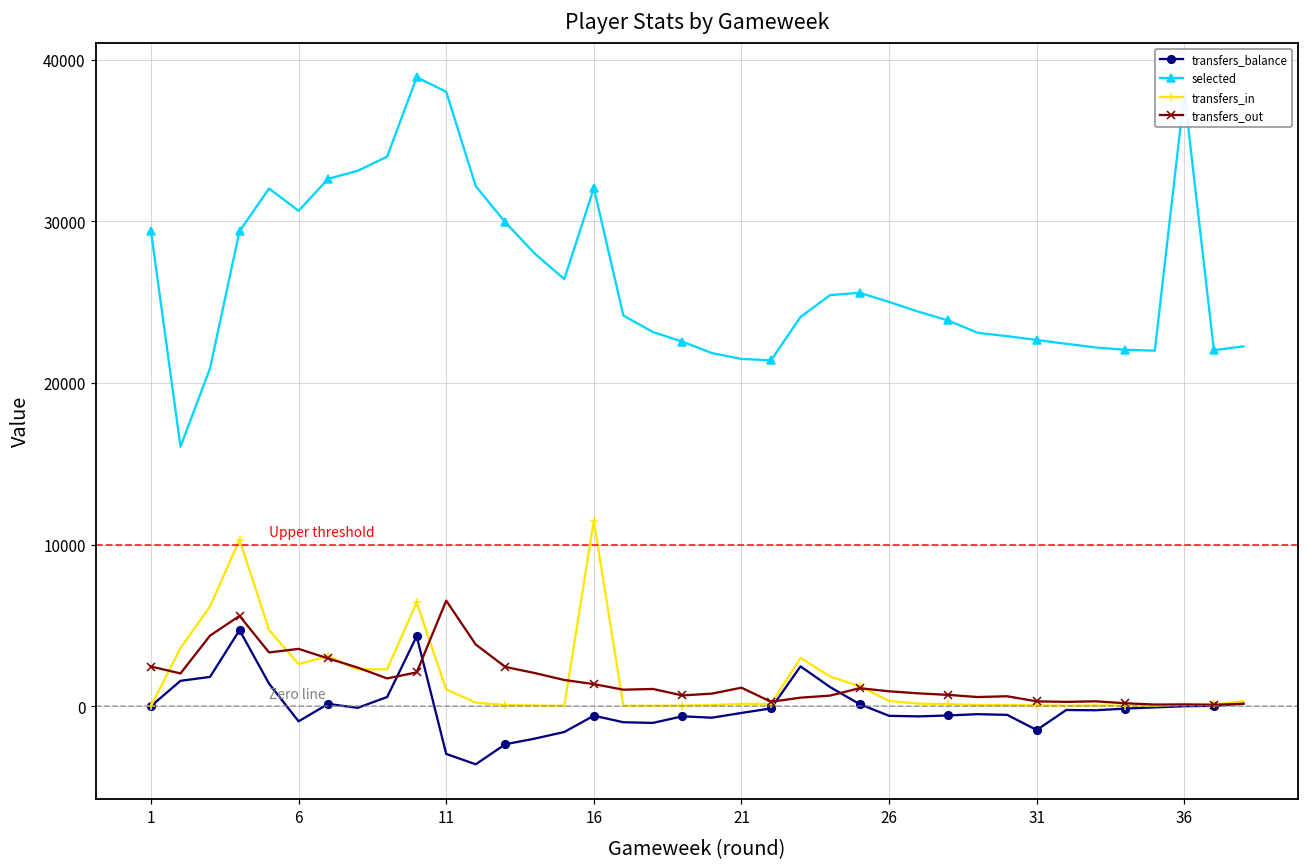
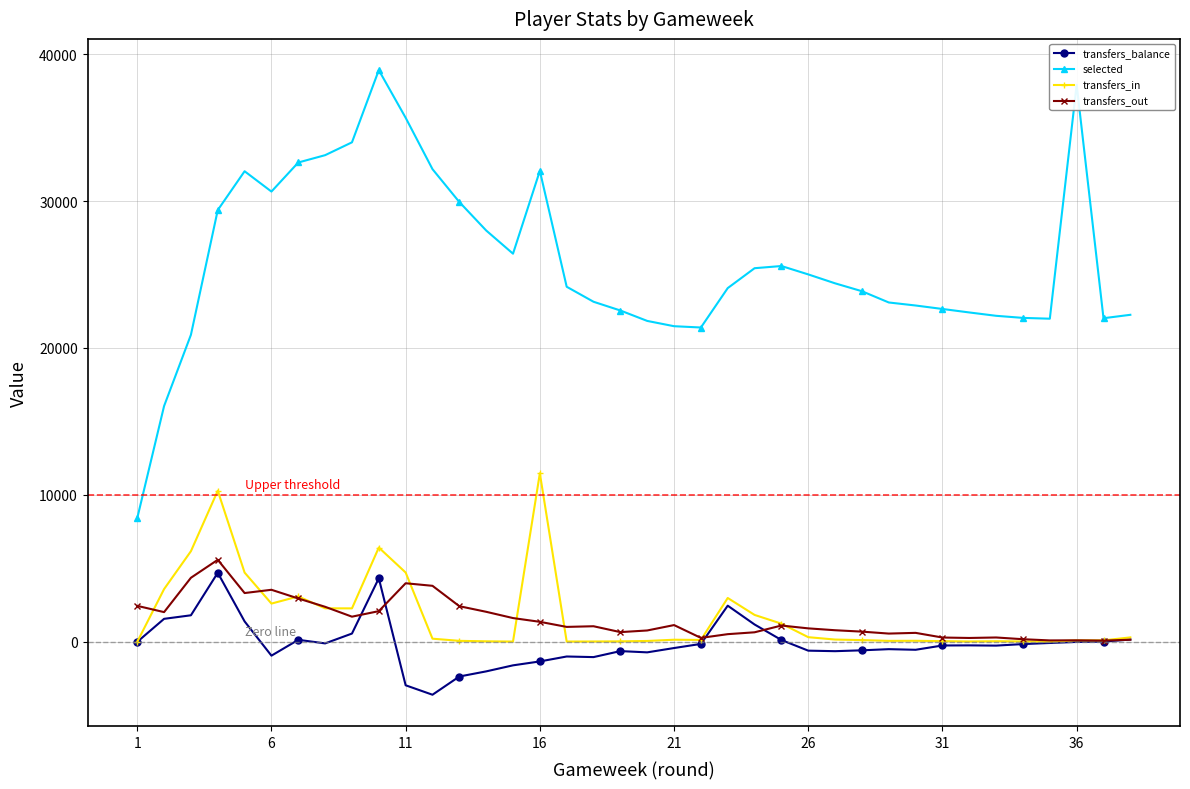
  {
    "transfers_balance": {
      "6": -900,
      "11": -3000,
-     "16": -600,
+     "16": -1300,
      "21": -400,
      "26": -600,
-     "31": -1500
+     "31": -200
    },
    "selected": {
-     "1": 29400,
+     "1": 8400,
      "6": 30600,
-     "11": 38000,
+     "11": 35700,
      "16": 32100,
      "21": 21500,
      "26": 25000,
      "31": 22700
    },
    "transfers_in": {
      "6": 2600,
-     "11": 1000,
+     "11": 4700,
      "16": 11500,
      "21": 100,
      "26": 300,
      "31": 0
    },
    "transfers_out": {
      "1": 2500,
      "6": 3500,
-     "11": 6500,
+     "11": 4000,
      "16": 1400,
      "21": 1100,
      "26": 900,
      "31": 300
    }
  }
